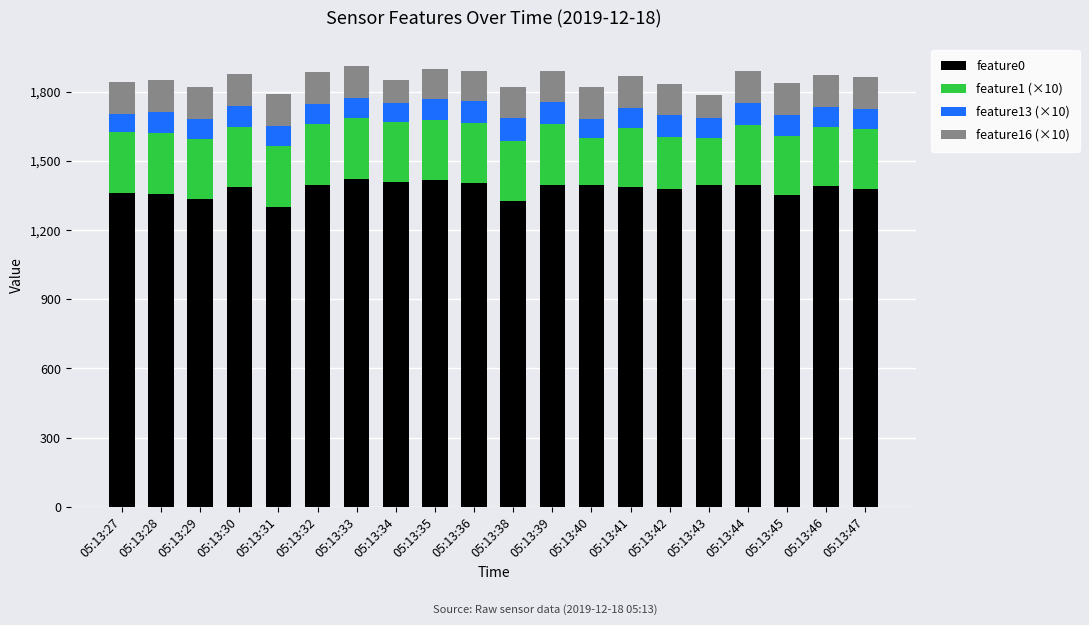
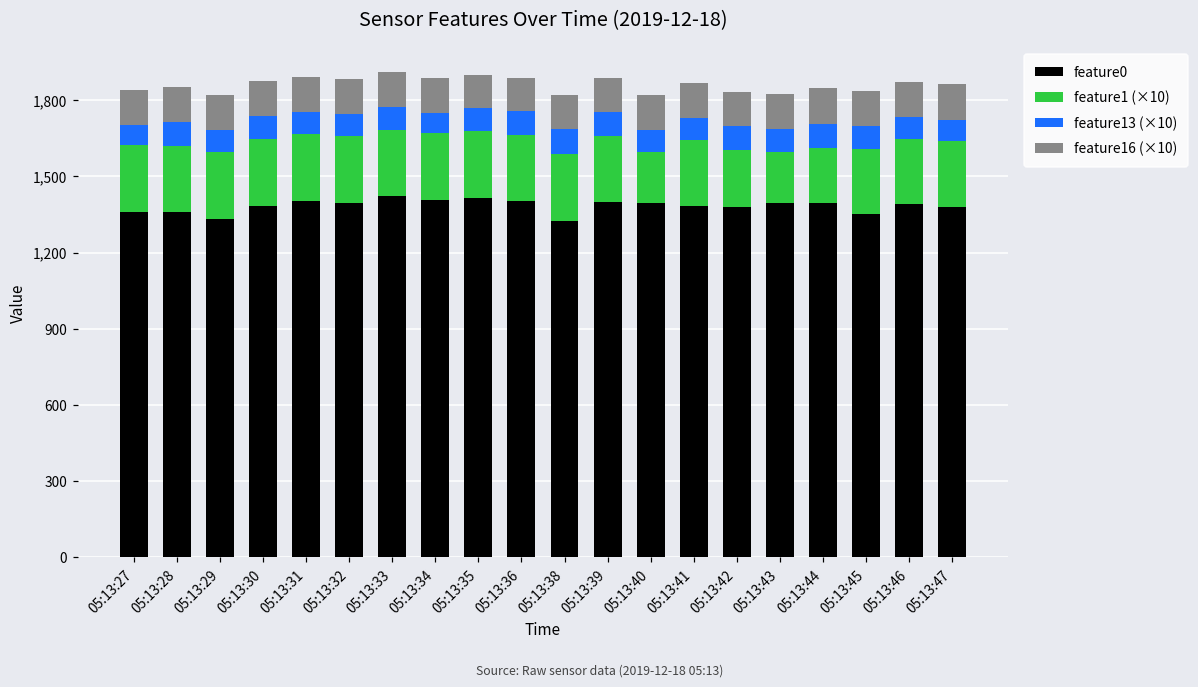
  {
    "feature0": {
      "05:13:27": "1,360",
      "05:13:28": "1,360",
      "05:13:29": "1,330",
      "05:13:30": "1,390",
-     "05:13:31": "1,300",
+     "05:13:31": "1,400",
      "05:13:32": "1,390",
      "05:13:33": "1,420",
      "05:13:34": "1,410",
      "05:13:35": "1,420",
      "05:13:36": "1,400",
      "05:13:38": "1,330",
      "05:13:39": "1,400",
      "05:13:40": "1,400",
      "05:13:41": "1,380",
      "05:13:42": "1,380",
      "05:13:43": "1,390",
      "05:13:44": "1,400",
      "05:13:45": "1,350",
      "05:13:46": "1,390",
      "05:13:47": "1,380"
    },
    "feature1 (×10)": {
      "05:13:27": "260",
      "05:13:28": "260",
      "05:13:29": "260",
      "05:13:30": "260",
      "05:13:31": "260",
      "05:13:32": "260",
      "05:13:33": "260",
      "05:13:34": "260",
      "05:13:35": "260",
      "05:13:36": "260",
      "05:13:38": "260",
      "05:13:39": "260",
      "05:13:40": "200",
      "05:13:41": "260",
      "05:13:42": "220",
      "05:13:43": "200",
-     "05:13:44": "260",
+     "05:13:44": "220",
      "05:13:45": "250",
      "05:13:46": "260",
      "05:13:47": "260"
    },
    "feature13 (×10)": {
      "05:13:27": "80",
      "05:13:28": "90",
      "05:13:29": "90",
      "05:13:30": "90",
      "05:13:31": "90",
      "05:13:32": "90",
      "05:13:33": "90",
      "05:13:34": "80",
      "05:13:35": "90",
      "05:13:36": "90",
      "05:13:38": "100",
      "05:13:39": "90",
      "05:13:40": "80",
      "05:13:41": "90",
      "05:13:42": "90",
      "05:13:43": "90",
      "05:13:44": "100",
      "05:13:45": "90",
      "05:13:46": "90",
      "05:13:47": "90"
    },
    "feature16 (×10)": {
      "05:13:27": "140",
      "05:13:28": "140",
      "05:13:29": "140",
      "05:13:30": "140",
      "05:13:31": "140",
      "05:13:32": "140",
      "05:13:33": "140",
-     "05:13:34": "100",
+     "05:13:34": "140",
      "05:13:35": "130",
      "05:13:36": "130",
      "05:13:38": "130",
      "05:13:39": "140",
      "05:13:40": "140",
      "05:13:41": "140",
      "05:13:42": "140",
-     "05:13:43": "100",
+     "05:13:43": "140",
      "05:13:44": "140",
      "05:13:45": "140",
      "05:13:46": "140",
      "05:13:47": "140"
    }
  }
